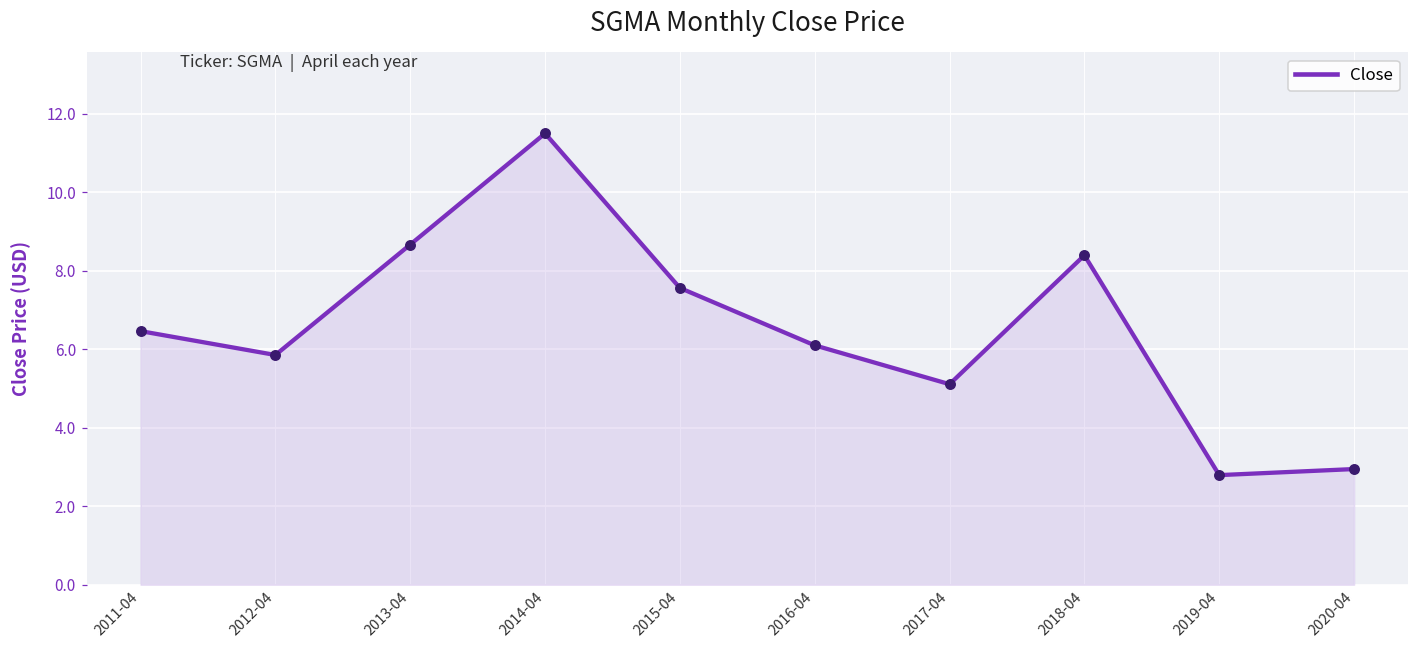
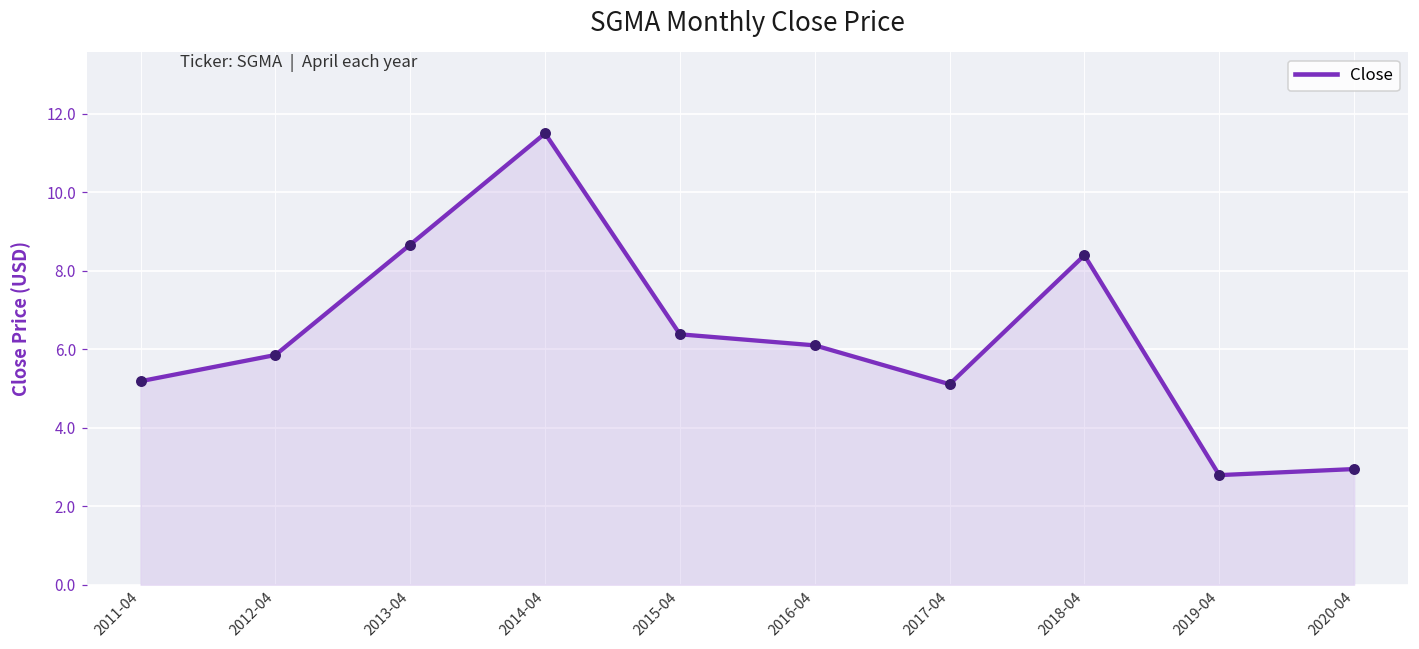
  {
-   "2011-04": 6.5,
+   "2011-04": 5.2,
    "2012-04": 5.9,
    "2013-04": 8.7,
    "2014-04": 11.5,
-   "2015-04": 7.6,
+   "2015-04": 6.4,
    "2016-04": 6.1,
    "2017-04": 5.1,
    "2018-04": 8.4,
    "2019-04": 2.8,
    "2020-04": 2.9
  }
